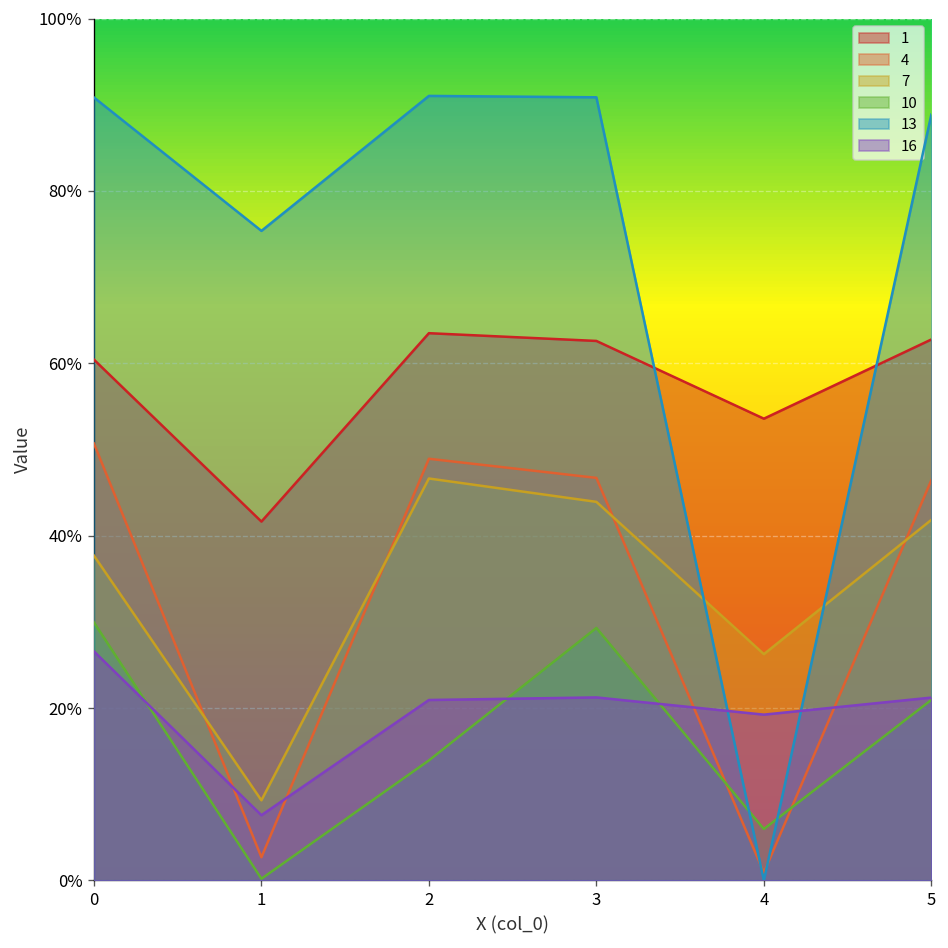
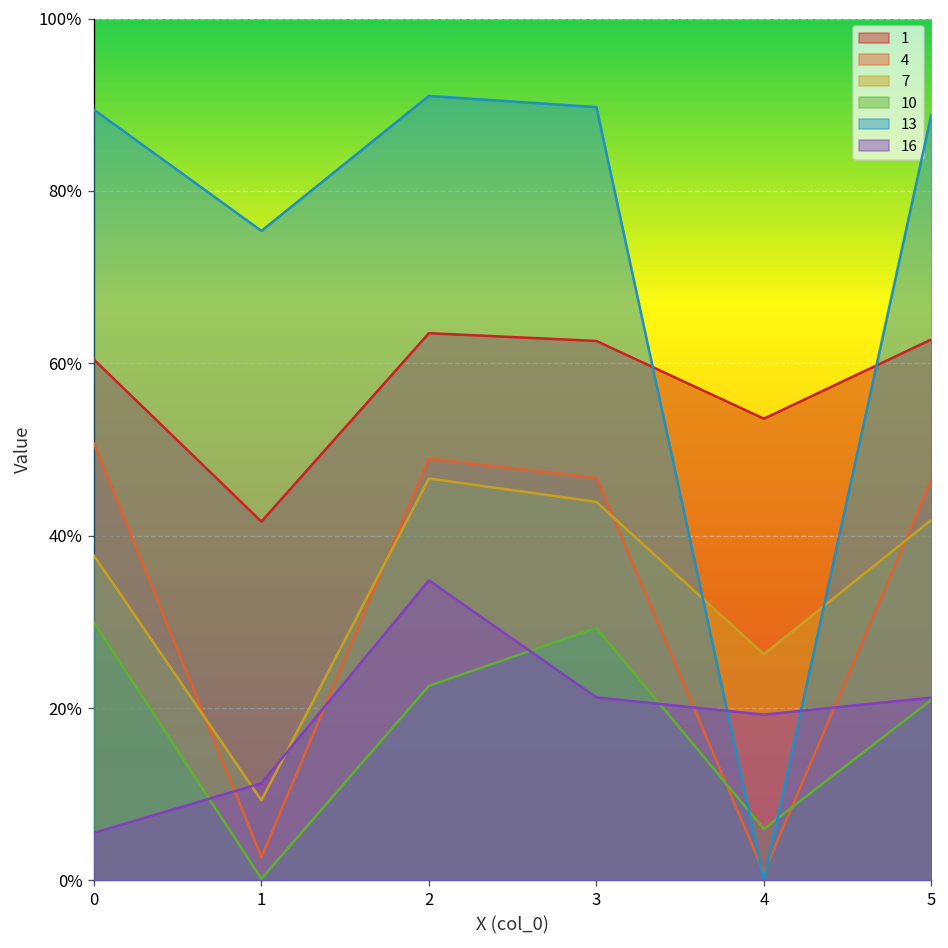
  {
    "10": {
      "0": "30%",
      "1": "0%",
-     "2": "14%",
+     "2": "23%",
      "3": "29%",
      "4": "6%"
    },
    "13": {
-     "0": "91%",
+     "0": "89%",
      "1": "75%",
      "2": "91%",
-     "3": "91%",
+     "3": "90%",
      "4": "0%",
      "5": "89%"
    },
    "16": {
-     "0": "27%",
-     "1": "8%",
-     "2": "21%",
+     "0": "6%",
+     "1": "11%",
+     "2": "35%",
      "3": "21%",
      "4": "19%"
    }
  }
